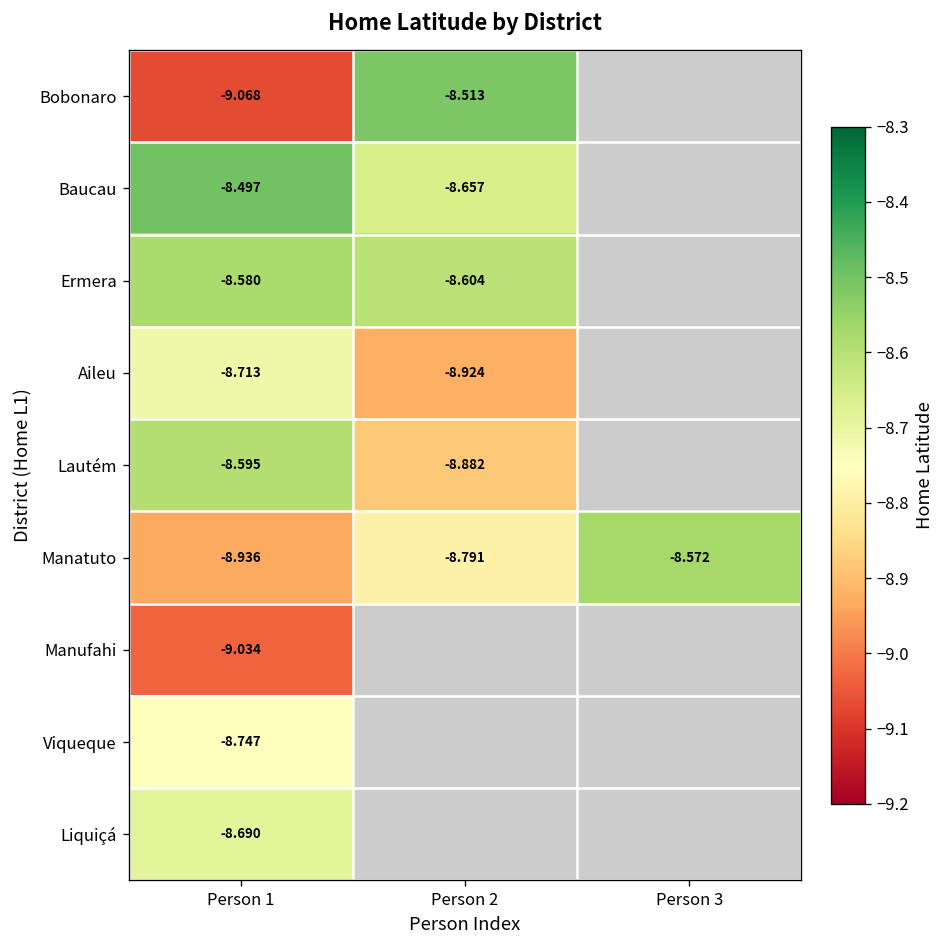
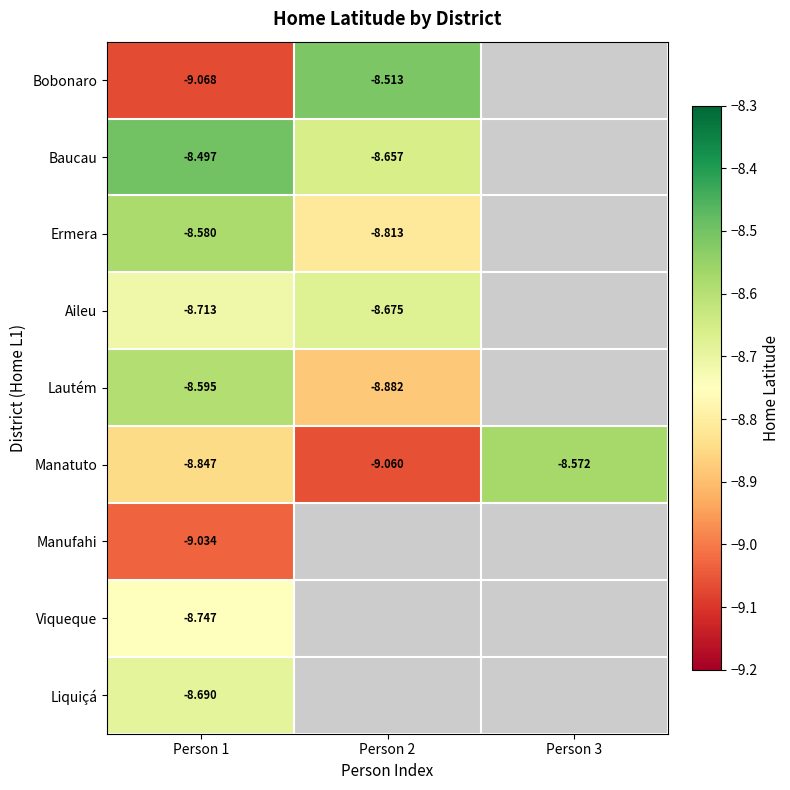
  {
    "Bobonaro": {
      "Person 1": -9.068,
      "Person 2": -8.513
    },
    "Baucau": {
      "Person 1": -8.497,
      "Person 2": -8.657
    },
    "Ermera": {
      "Person 1": -8.580,
-     "Person 2": -8.604
+     "Person 2": -8.813
    },
    "Aileu": {
      "Person 1": -8.713,
-     "Person 2": -8.924
+     "Person 2": -8.675
    },
    "Lautém": {
      "Person 1": -8.595,
      "Person 2": -8.882
    },
    "Manatuto": {
-     "Person 1": -8.936,
-     "Person 2": -8.791,
+     "Person 1": -8.847,
+     "Person 2": -9.060,
      "Person 3": -8.572
    },
    "Manufahi": {
      "Person 1": -9.034
    },
    "Viqueque": {
      "Person 1": -8.747
    },
    "Liquiçá": {
      "Person 1": -8.690
    }
  }
